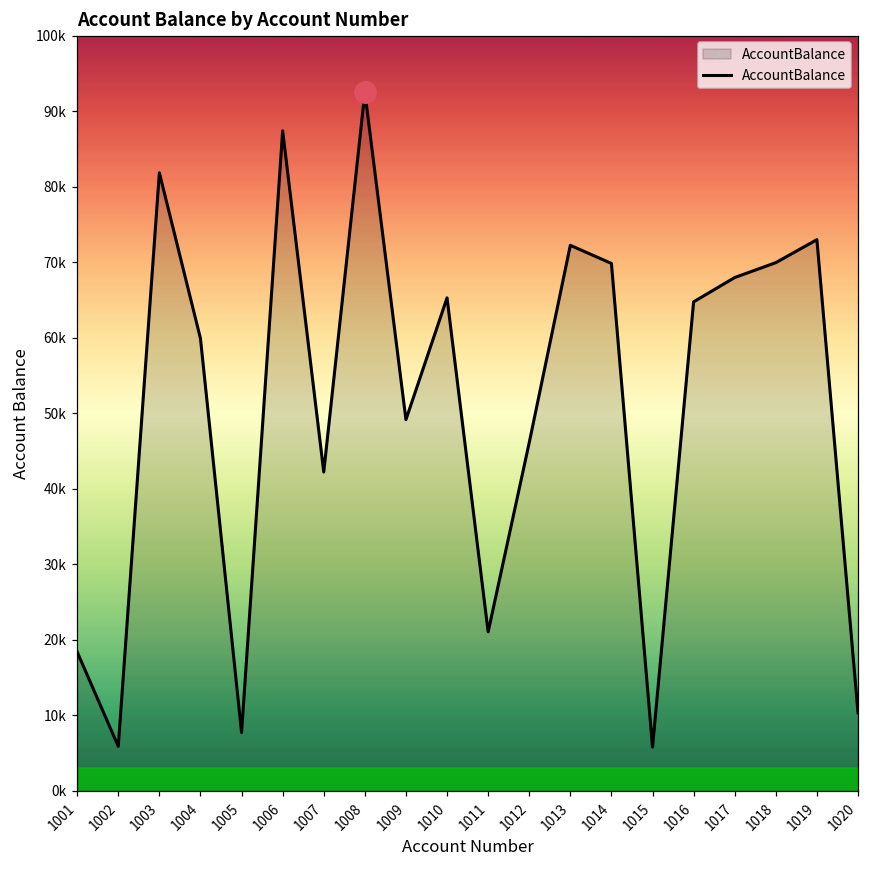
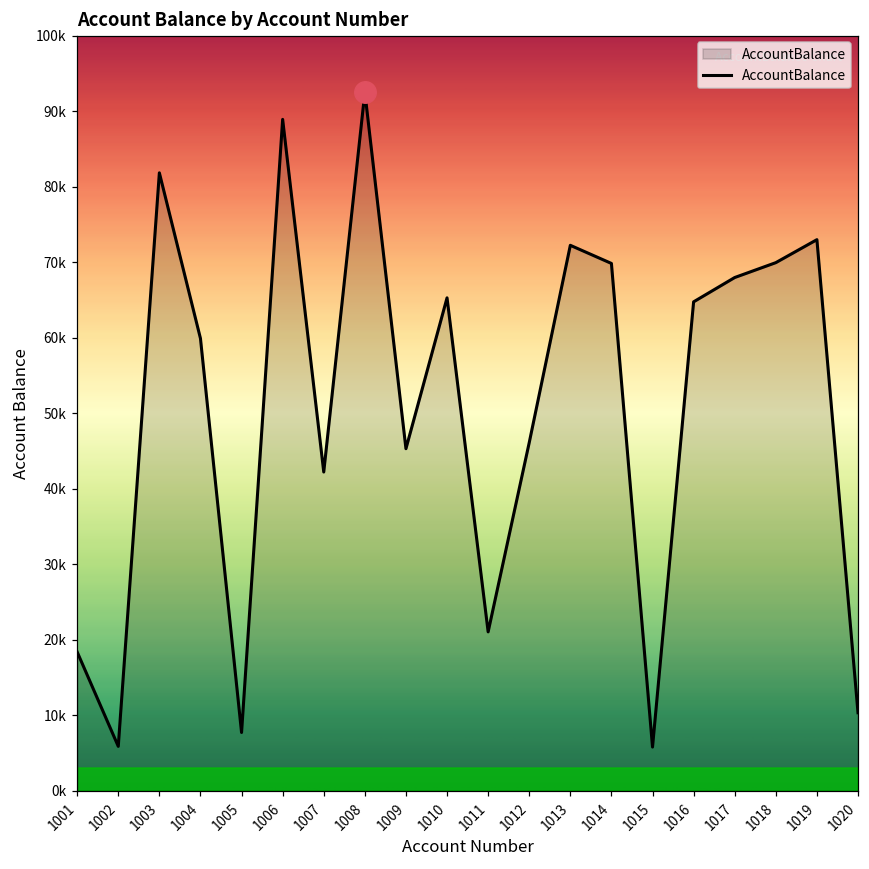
  {
    "AccountBalance": {
      "1001": 18000,
      "1002": 6000,
      "1003": 82000,
      "1004": 60000,
      "1005": 8000,
-     "1006": 87000,
+     "1006": 89000,
      "1007": 42000,
-     "1009": 49000,
+     "1009": 45000,
      "1010": 65000,
      "1011": 21000,
      "1012": 46000,
      "1013": 72000,
      "1014": 70000,
      "1015": 6000,
      "1016": 65000,
      "1017": 68000,
      "1018": 70000,
      "1019": 73000,
      "1020": 10000
    }
  }
